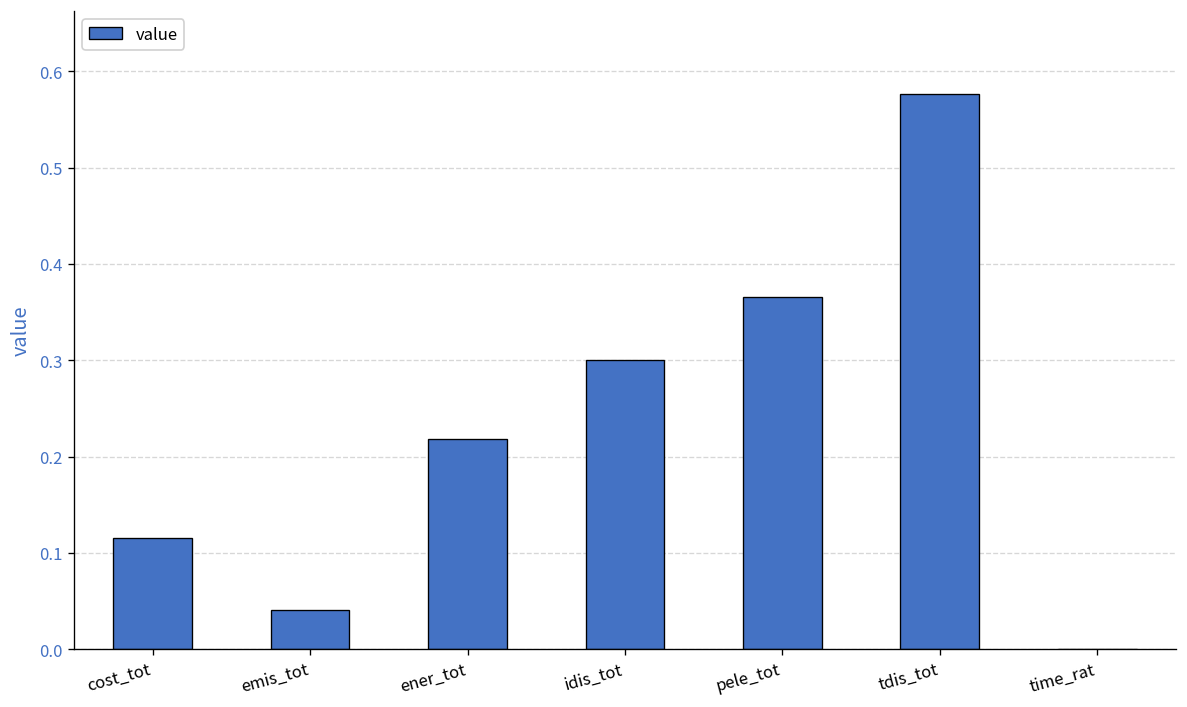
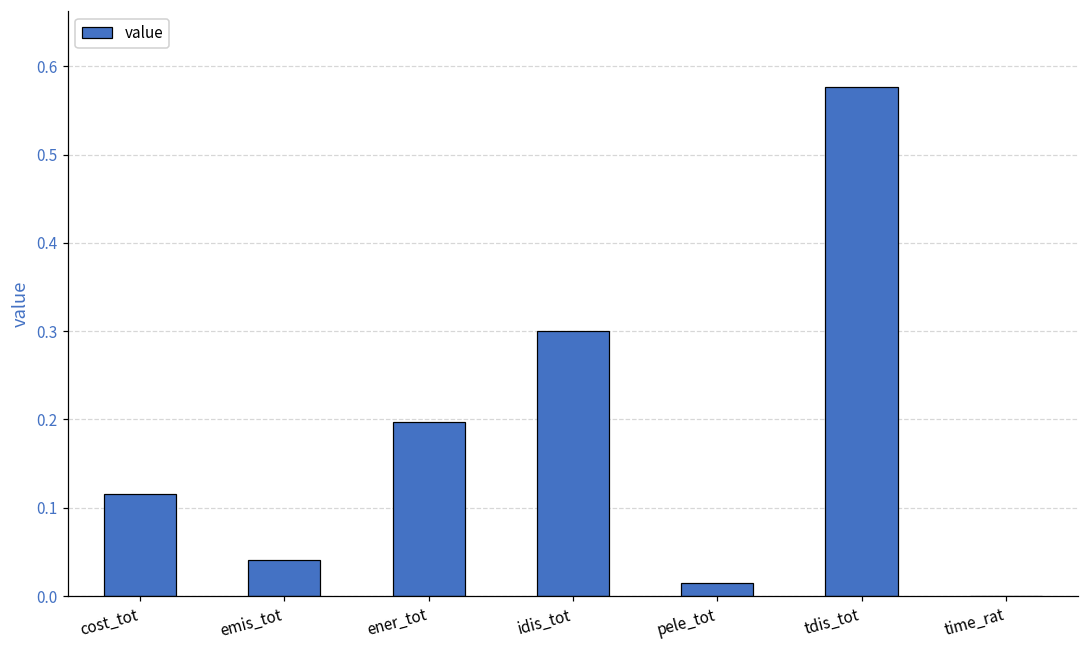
  {
    "cost_tot": 0.12,
    "emis_tot": 0.04,
-   "ener_tot": 0.22,
+   "ener_tot": 0.20,
    "idis_tot": 0.30,
-   "pele_tot": 0.37,
+   "pele_tot": 0.01,
    "tdis_tot": 0.58
  }
